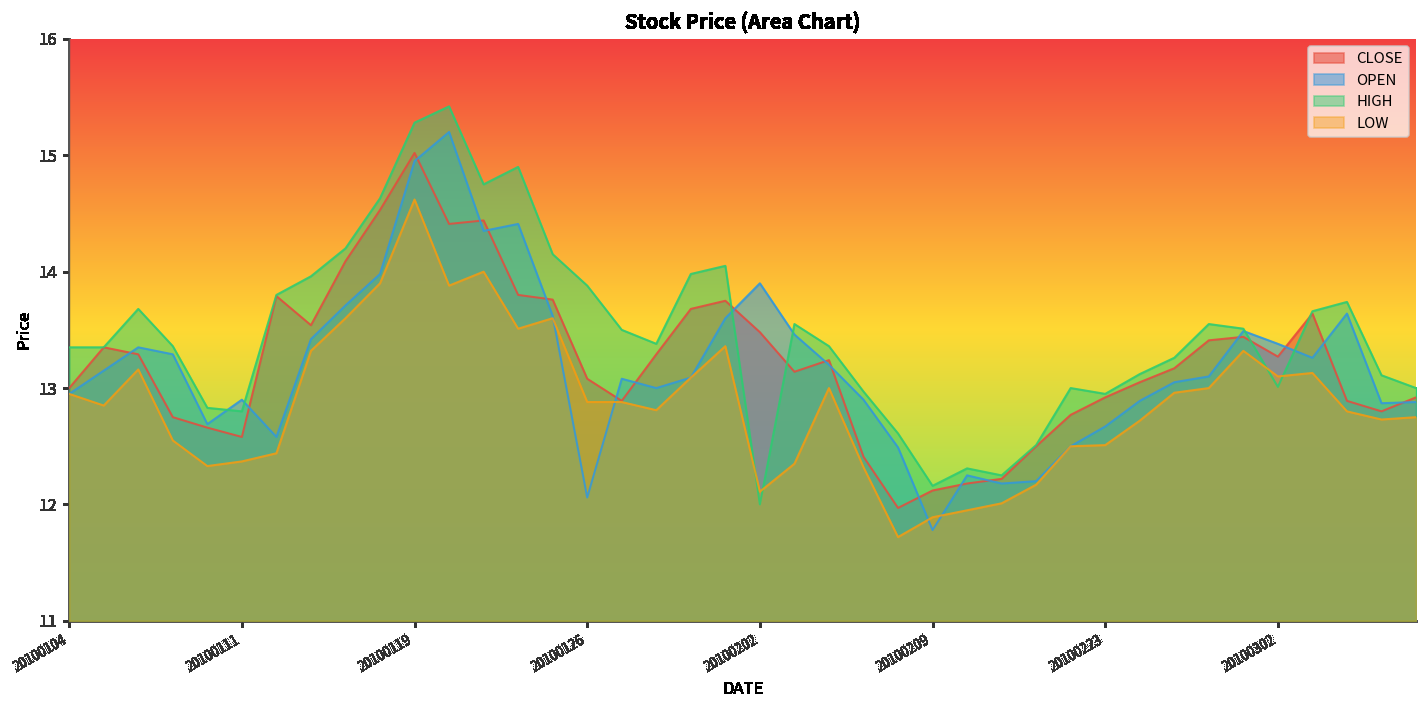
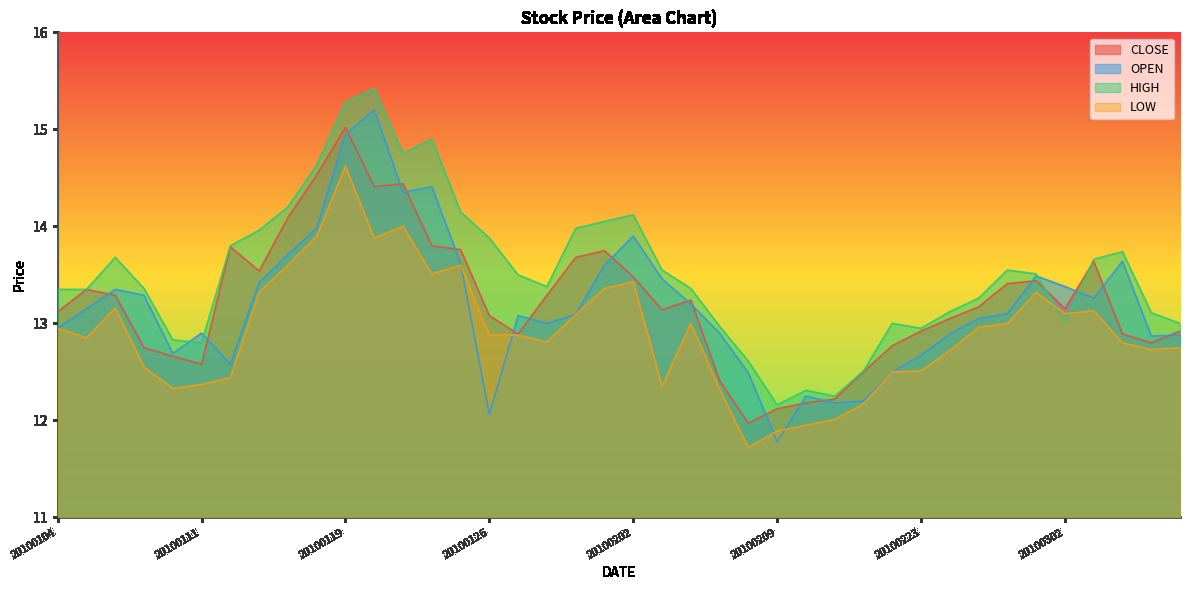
  {
    "CLOSE": {
-     "20100104": 13.0,
+     "20100104": 13.1,
      "20100111": 12.6,
      "20100119": 15.0,
      "20100126": 13.1,
      "20100202": 13.5,
      "20100209": 12.1,
      "20100223": 12.9,
-     "20100302": 13.3
+     "20100302": 13.2
    },
    "OPEN": {
      "20100111": 12.9,
      "20100119": 15.0,
      "20100126": 12.1,
      "20100202": 13.9,
      "20100209": 11.8,
      "20100223": 12.7,
      "20100302": 13.4
    },
    "HIGH": {
      "20100104": 13.4,
      "20100111": 12.8,
      "20100119": 15.3,
      "20100126": 13.9,
-     "20100202": 12.0,
+     "20100202": 14.1,
      "20100209": 12.2,
      "20100223": 13.0,
      "20100302": 13.0
    },
    "LOW": {
      "20100111": 12.4,
      "20100119": 14.6,
      "20100126": 12.9,
-     "20100202": 12.1,
+     "20100202": 13.4,
      "20100209": 11.9,
      "20100223": 12.5,
      "20100302": 13.1
    }
  }
